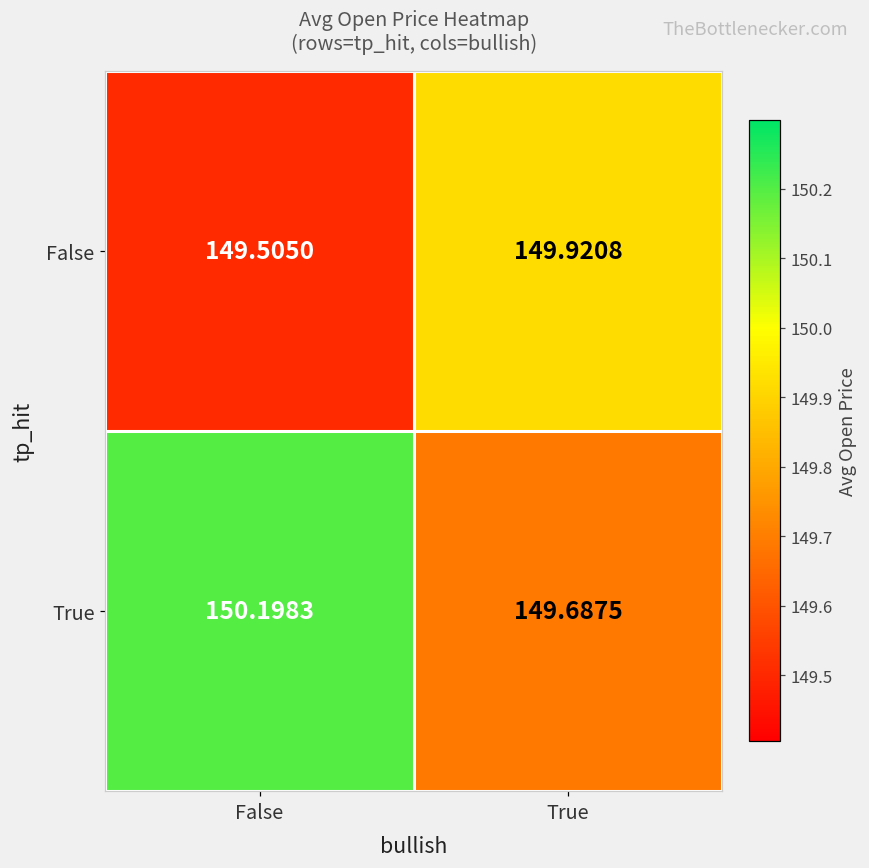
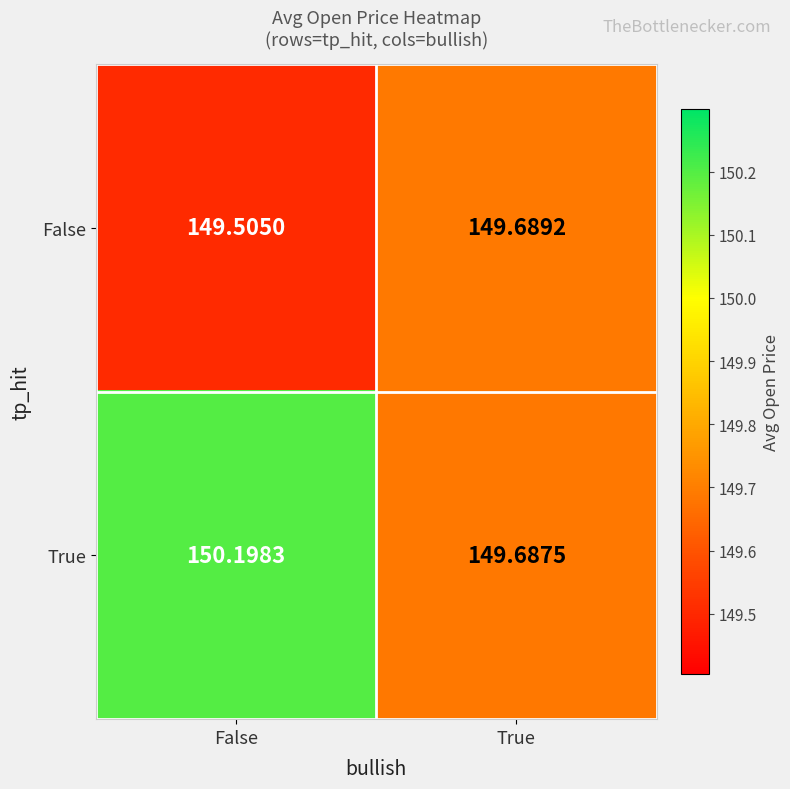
  {
    "False": {
      "False": 149.5050,
-     "True": 149.9208
+     "True": 149.6892
    },
    "True": {
      "False": 150.1983,
      "True": 149.6875
    }
  }
